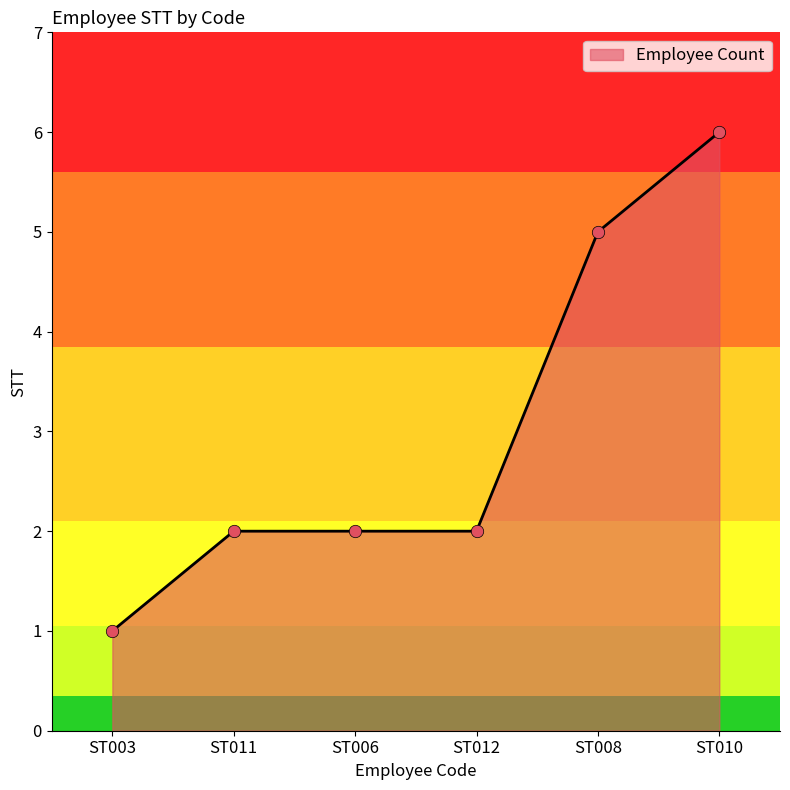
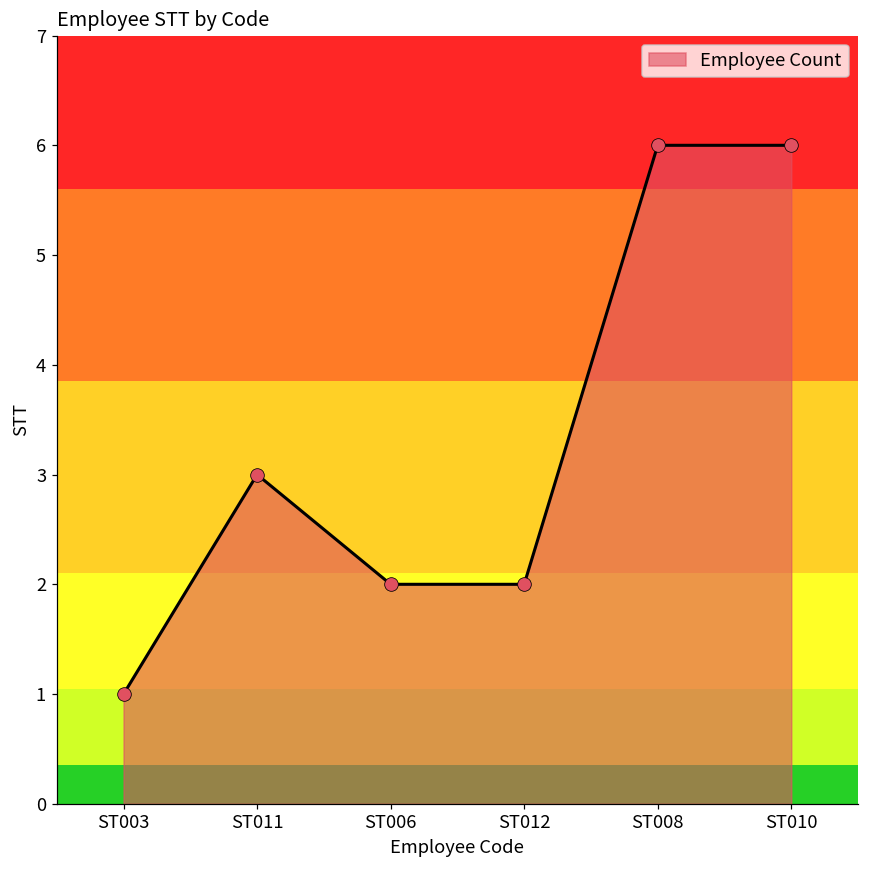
  {
    "ST003": 1,
-   "ST011": 2,
+   "ST011": 3,
    "ST006": 2,
    "ST012": 2,
-   "ST008": 5,
+   "ST008": 6,
    "ST010": 6
  }
